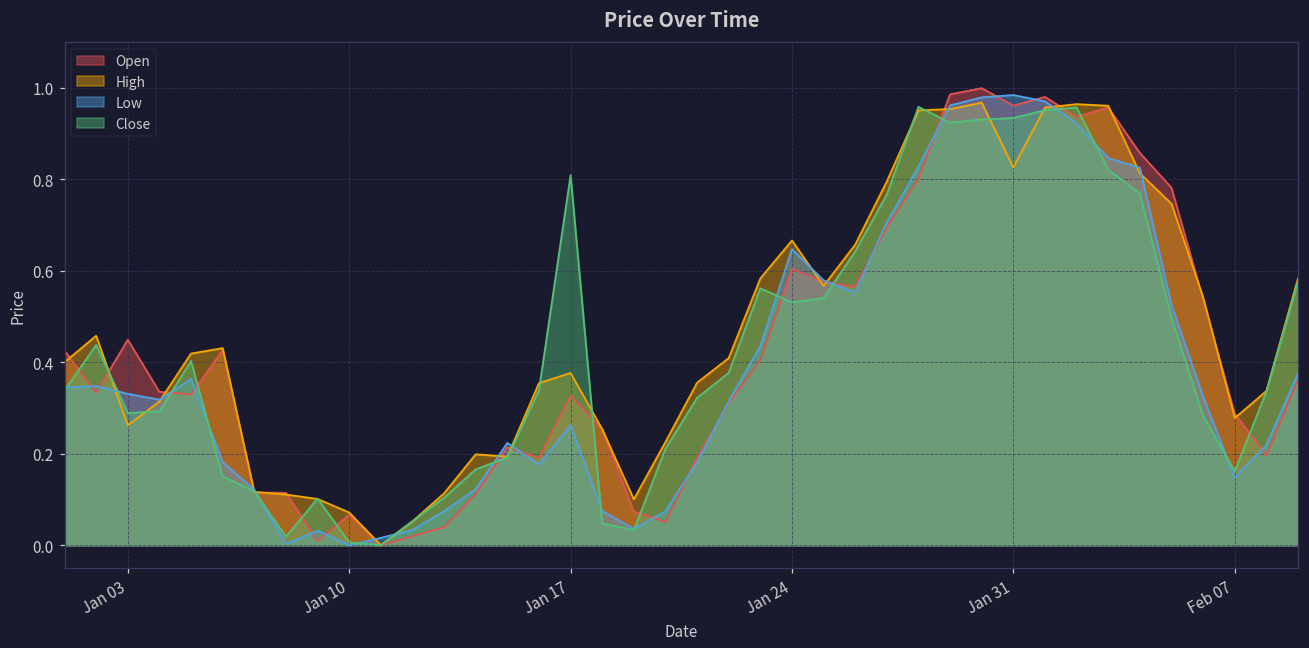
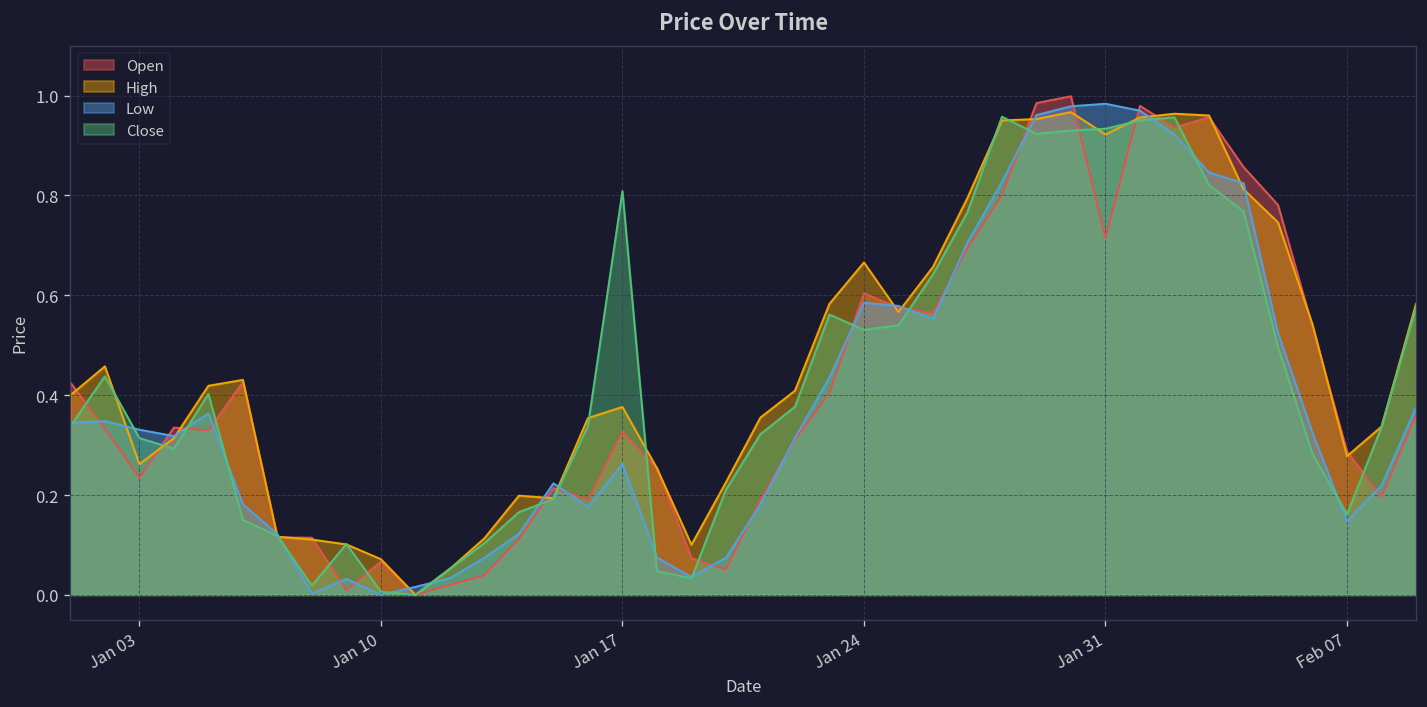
  {
    "Open": {
-     "Jan 03": 0.45,
+     "Jan 03": 0.23,
      "Jan 17": 0.33,
      "Jan 24": 0.60,
-     "Jan 31": 0.96,
+     "Jan 31": 0.71,
      "Feb 07": 0.29
    },
    "High": {
      "Jan 03": 0.26,
      "Jan 17": 0.38,
      "Jan 24": 0.67,
-     "Jan 31": 0.83,
+     "Jan 31": 0.92,
      "Feb 07": 0.28
    },
    "Low": {
      "Jan 03": 0.33,
      "Jan 17": 0.26,
-     "Jan 24": 0.65,
+     "Jan 24": 0.59,
      "Jan 31": 0.98,
      "Feb 07": 0.15
    },
    "Close": {
-     "Jan 03": 0.29,
+     "Jan 03": 0.31,
      "Jan 17": 0.81,
      "Jan 24": 0.53,
      "Jan 31": 0.93,
      "Feb 07": 0.16
    }
  }
